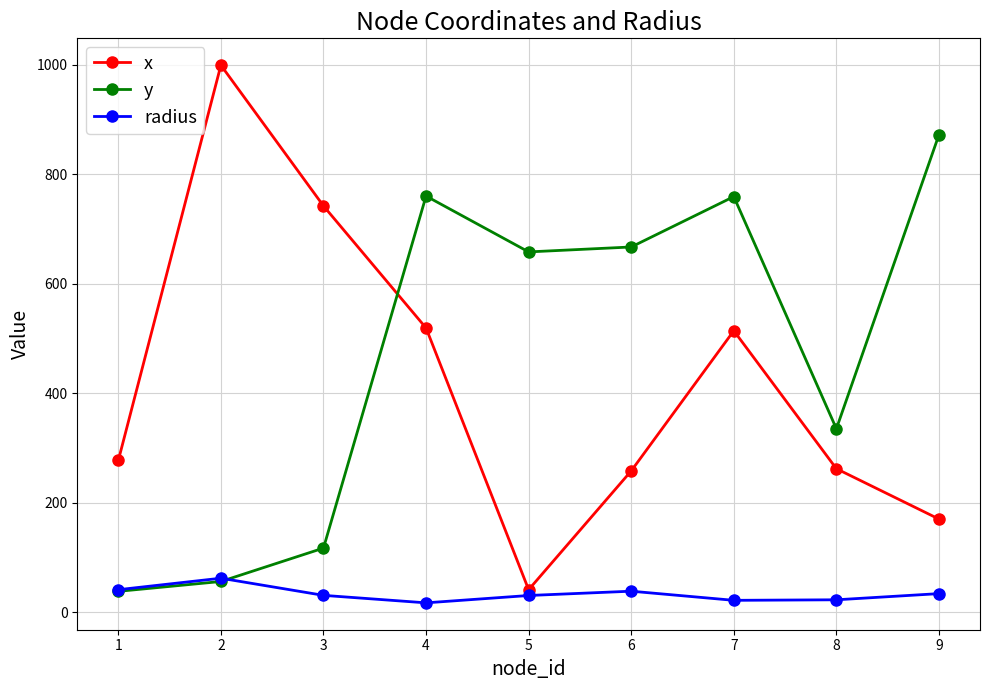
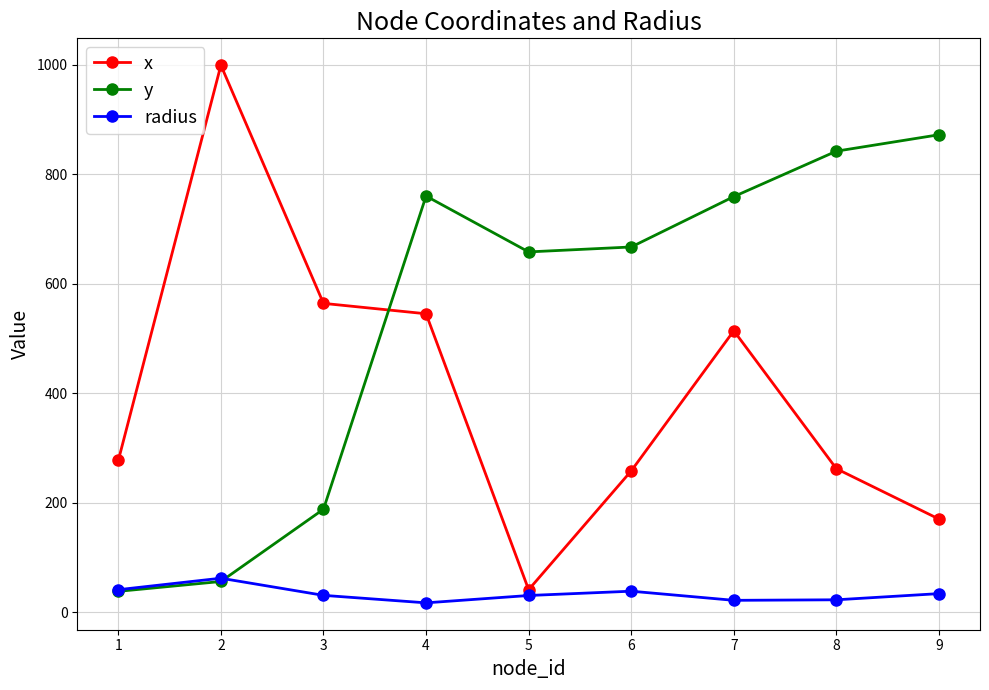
  {
    "x": {
      "1": 280,
      "2": 1000,
-     "3": 740,
-     "4": 520,
+     "3": 560,
+     "4": 550,
      "5": 40,
      "6": 260,
      "7": 510,
      "8": 260,
      "9": 170
    },
    "y": {
      "2": 60,
-     "3": 120,
+     "3": 190,
      "4": 760,
      "5": 660,
      "6": 670,
      "7": 760,
-     "8": 340,
+     "8": 840,
      "9": 870
    },
    "radius": {
      "2": 60,
      "3": 30,
      "4": 20,
      "5": 30,
      "6": 40,
      "7": 20,
      "8": 20,
      "9": 30
    }
  }
